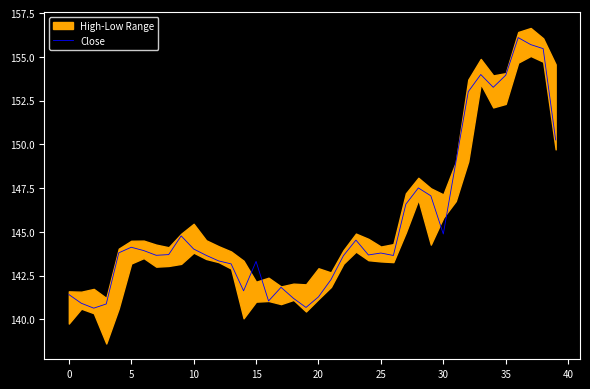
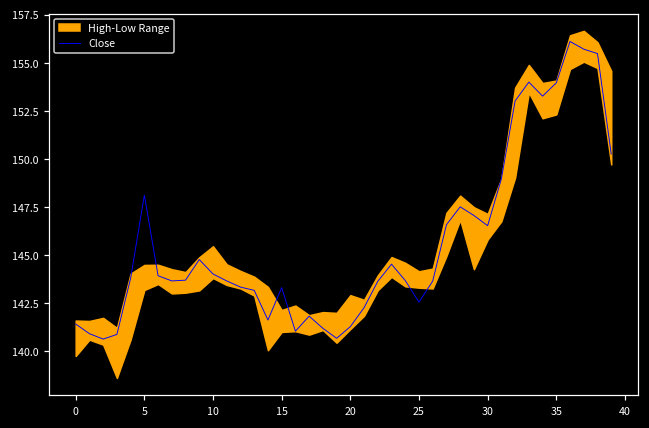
  {
    "Close": {
      "0": 141.4,
-     "5": 144.1,
+     "5": 148.1,
      "10": 144.0,
      "15": 143.3,
      "20": 141.3,
-     "25": 143.8,
-     "30": 144.9
+     "25": 142.6,
+     "30": 146.5
    }
  }
